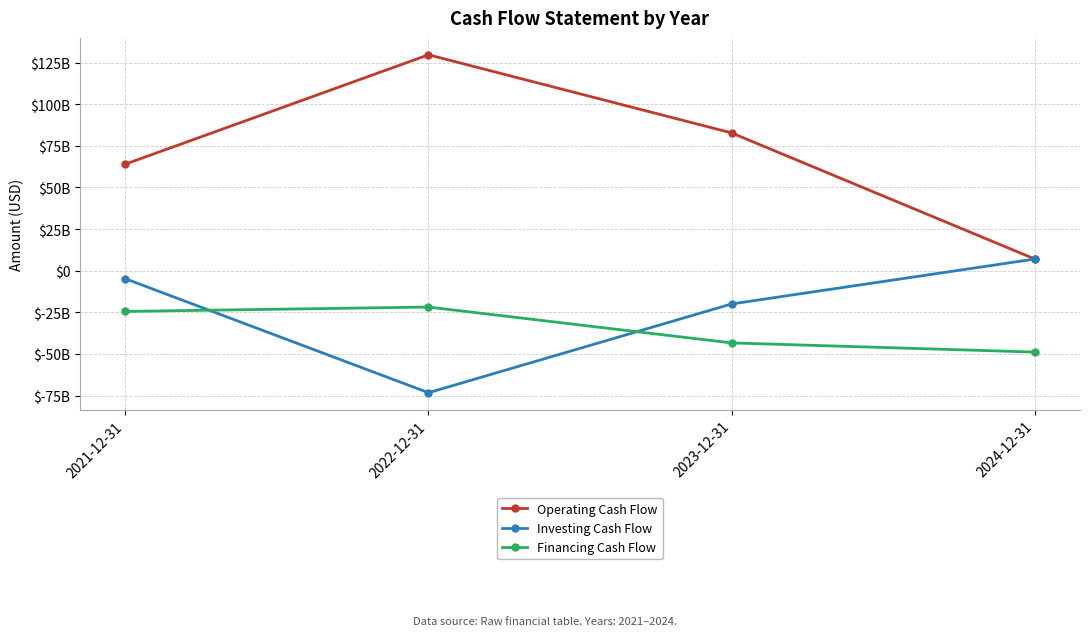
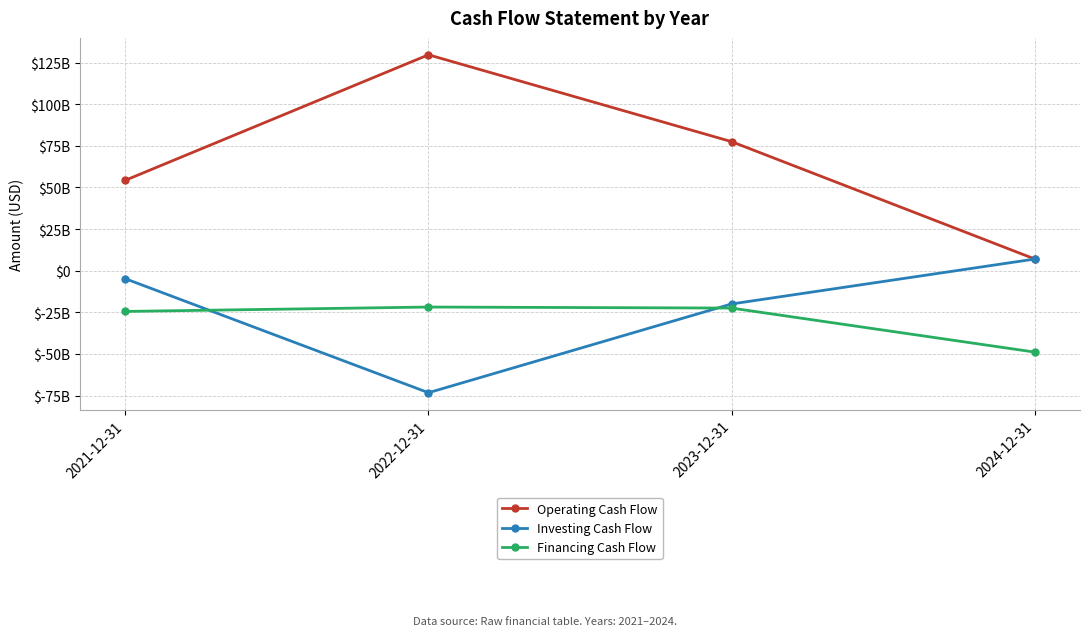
  {
    "Operating Cash Flow": {
-     "2021-12-31": "$64000000000",
+     "2021-12-31": "$54000000000",
      "2022-12-31": "$130000000000",
-     "2023-12-31": "$83000000000"
+     "2023-12-31": "$77000000000"
    },
    "Investing Cash Flow": {
      "2021-12-31": "$-5000000000",
      "2022-12-31": "$-73000000000",
      "2023-12-31": "$-20000000000"
    },
    "Financing Cash Flow": {
      "2021-12-31": "$-24000000000",
      "2022-12-31": "$-22000000000",
-     "2023-12-31": "$-43000000000",
+     "2023-12-31": "$-22000000000",
      "2024-12-31": "$-49000000000"
    }
  }
